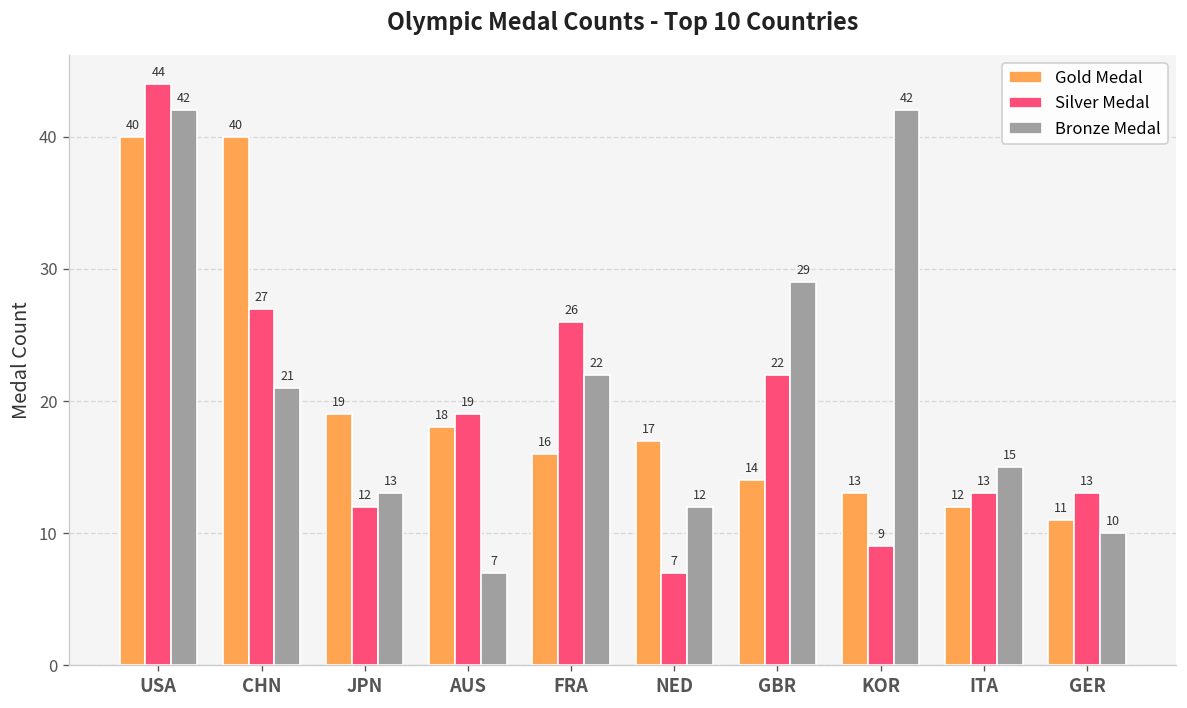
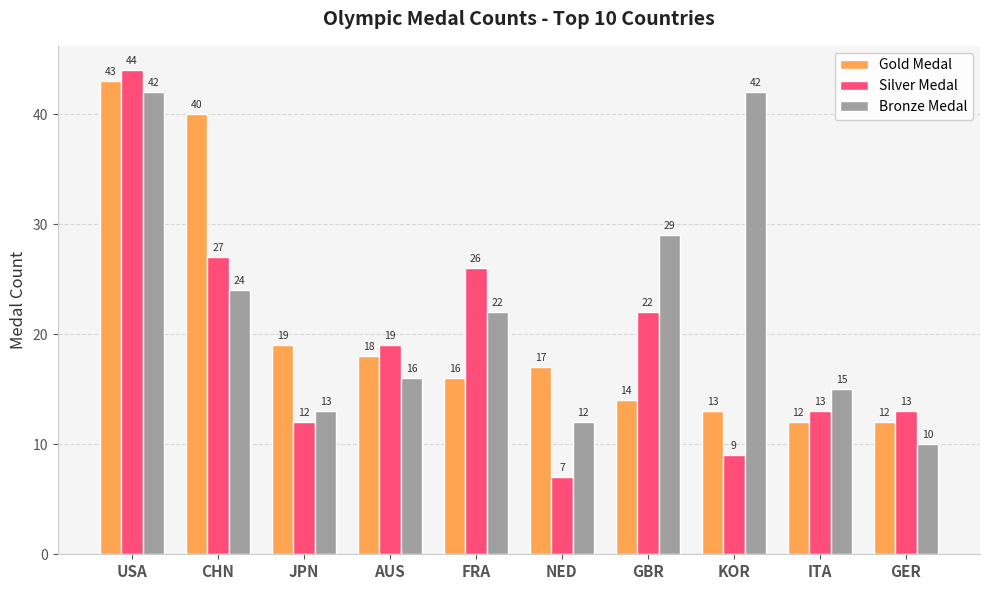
  {
    "Gold Medal": {
-     "USA": 40,
+     "USA": 43,
      "CHN": 40,
      "JPN": 19,
      "AUS": 18,
      "FRA": 16,
      "NED": 17,
      "GBR": 14,
      "KOR": 13,
      "ITA": 12,
-     "GER": 11
+     "GER": 12
    },
    "Silver Medal": {
      "USA": 44,
      "CHN": 27,
      "JPN": 12,
      "AUS": 19,
      "FRA": 26,
      "NED": 7,
      "GBR": 22,
      "KOR": 9,
      "ITA": 13,
      "GER": 13
    },
    "Bronze Medal": {
      "USA": 42,
-     "CHN": 21,
+     "CHN": 24,
      "JPN": 13,
-     "AUS": 7,
+     "AUS": 16,
      "FRA": 22,
      "NED": 12,
      "GBR": 29,
      "KOR": 42,
      "ITA": 15,
      "GER": 10
    }
  }
